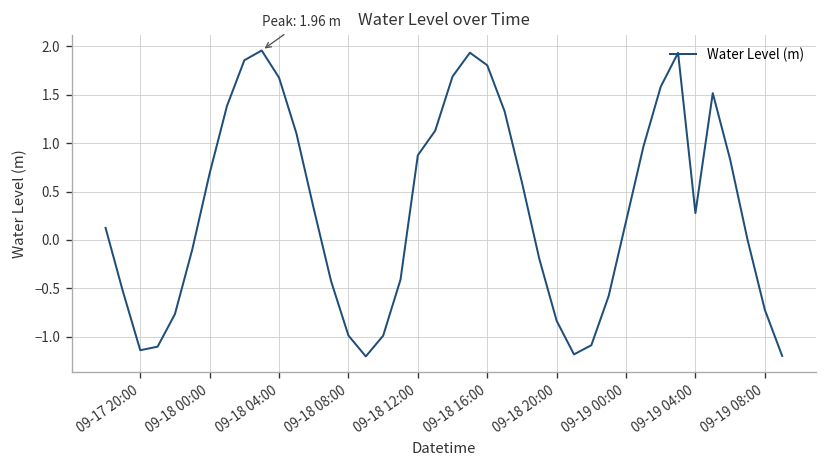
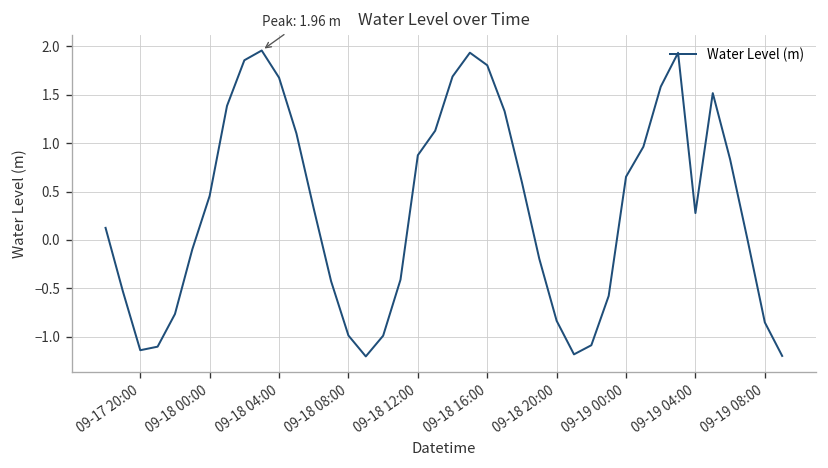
  {
    "09-17 20:00": -1.1,
-   "09-18 00:00": 0.7,
+   "09-18 00:00": 0.5,
    "09-18 04:00": 1.7,
    "09-18 08:00": -1.0,
    "09-18 12:00": 0.9,
    "09-18 16:00": 1.8,
    "09-18 20:00": -0.8,
-   "09-19 00:00": 0.2,
+   "09-19 00:00": 0.7,
    "09-19 04:00": 0.3,
-   "09-19 08:00": -0.7
+   "09-19 08:00": -0.9
  }
